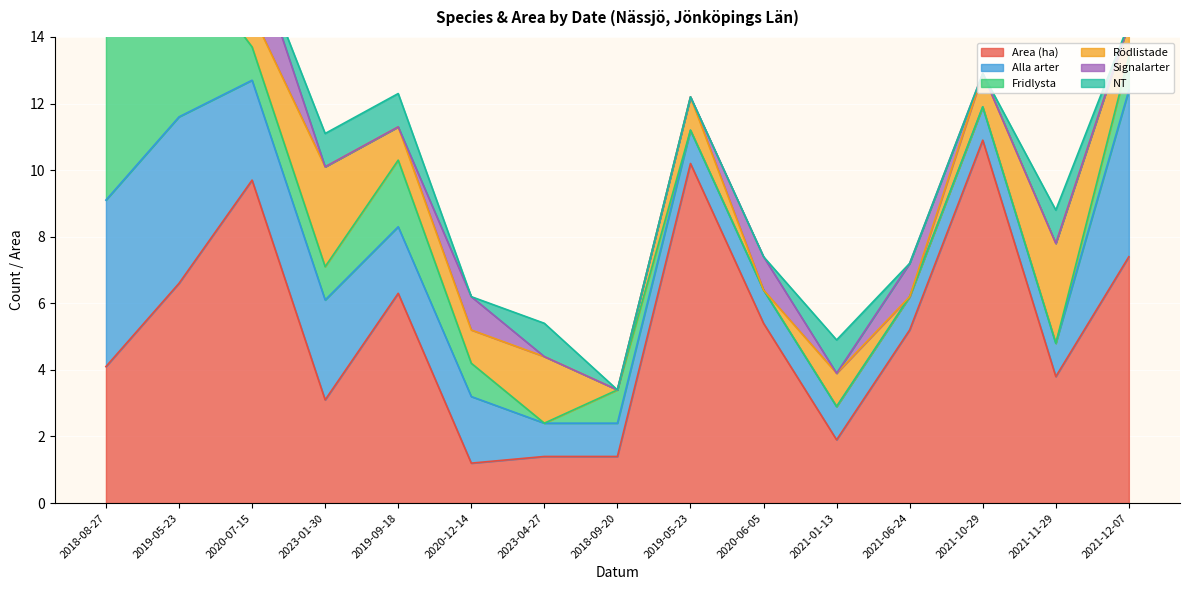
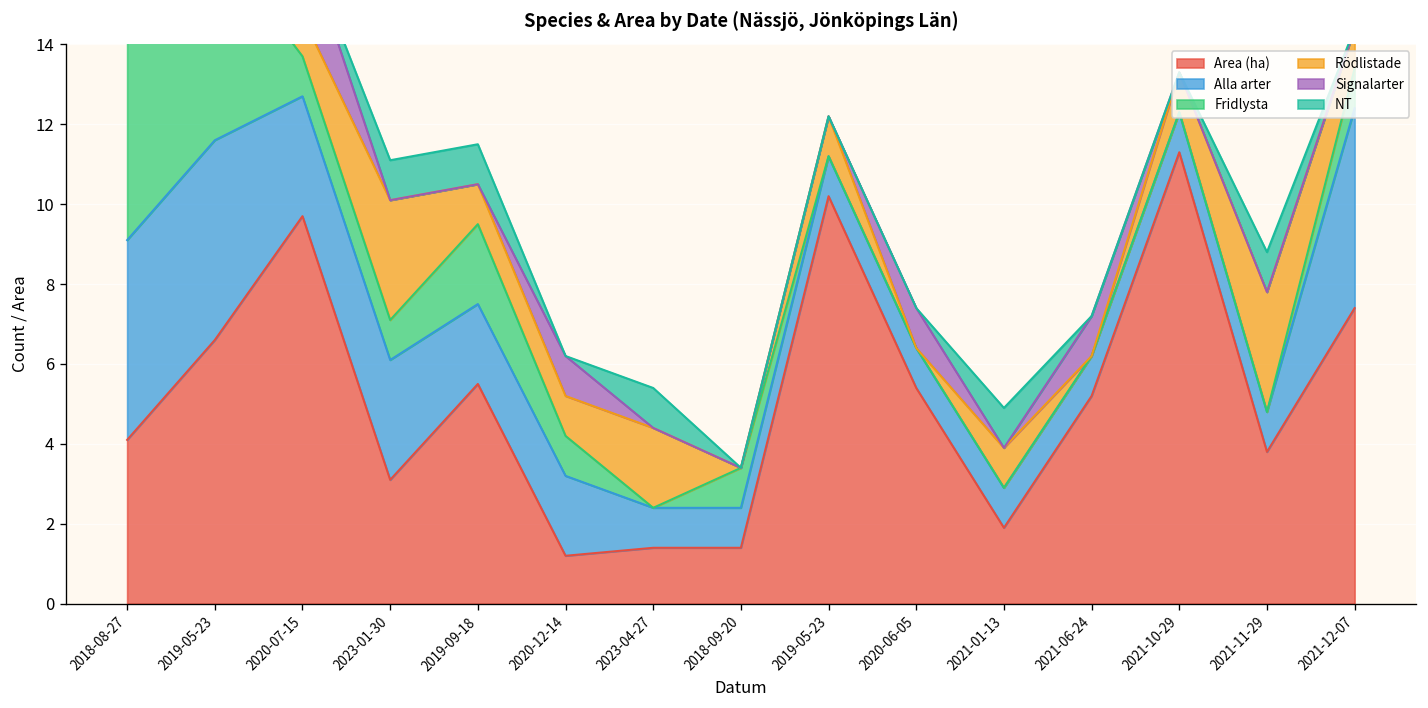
  {
    "Area (ha)": {
      "2018-08-27": 4.1,
      "2020-07-15": 9.7,
      "2023-01-30": 3.1,
-     "2019-09-18": 6.3,
+     "2019-09-18": 5.5,
      "2020-12-14": 1.2,
      "2023-04-27": 1.4,
      "2018-09-20": 1.4,
      "2020-06-05": 5.4,
      "2021-01-13": 1.9,
      "2021-06-24": 5.2,
-     "2021-10-29": 10.9,
+     "2021-10-29": 11.3,
      "2021-11-29": 3.8,
      "2021-12-07": 7.4
    },
    "Alla arter": {
      "2018-08-27": 5.0,
      "2020-07-15": 3.0,
      "2023-01-30": 3.0,
      "2019-09-18": 2.0,
      "2020-12-14": 2.0,
      "2018-09-20": 1.0
    },
    "Rödlistade": {
      "2020-12-14": 1.0
    }
  }
